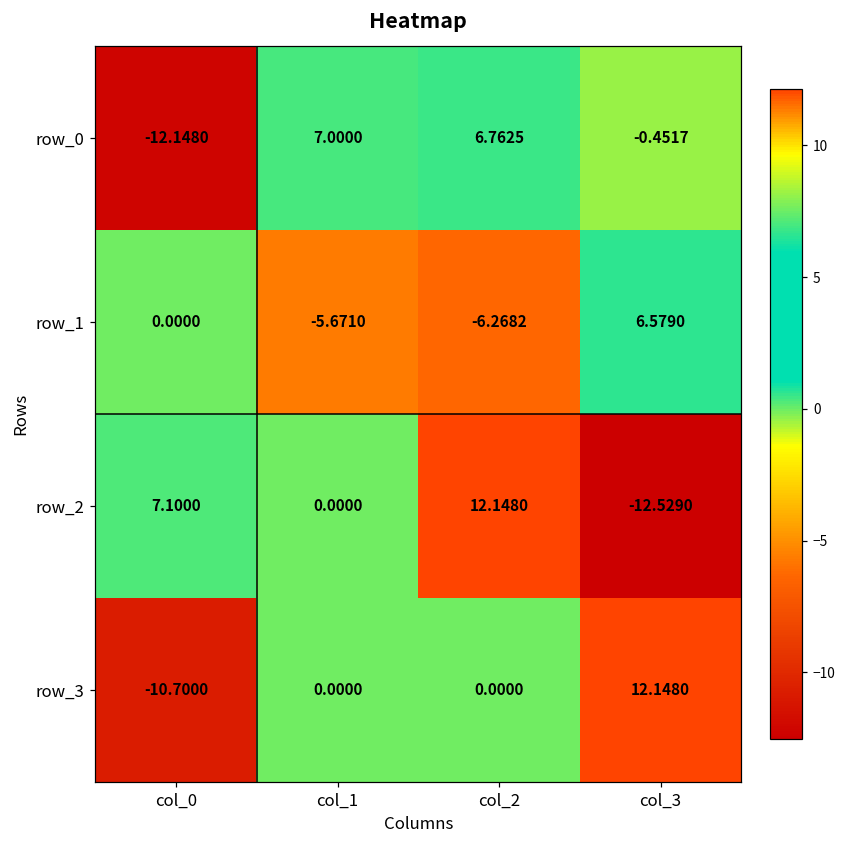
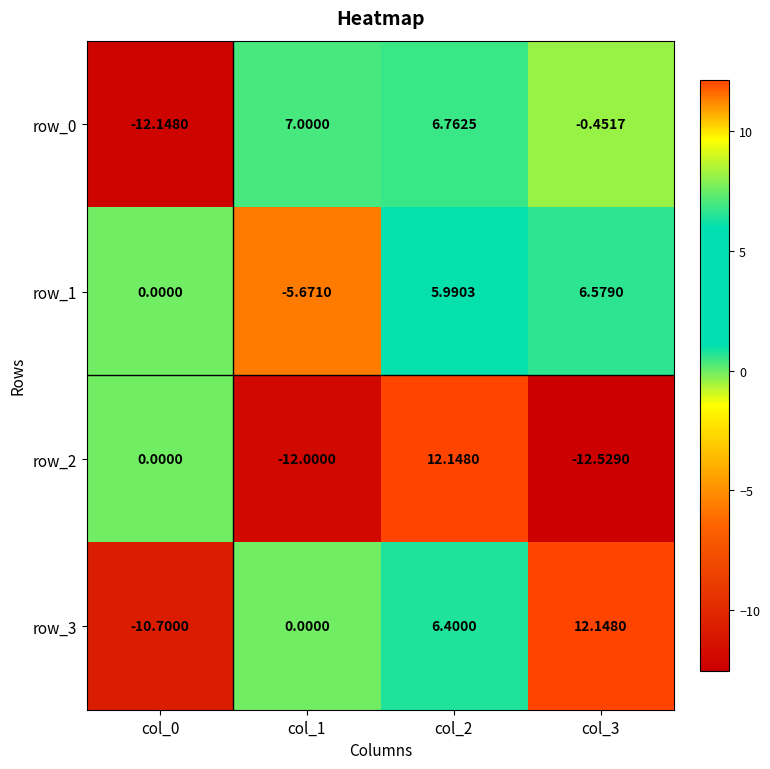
  {
    "row_0": {
      "col_0": -12.1480,
      "col_1": 7.0000,
      "col_2": 6.7625,
      "col_3": -0.4517
    },
    "row_1": {
      "col_0": 0.0000,
      "col_1": -5.6710,
-     "col_2": -6.2682,
+     "col_2": 5.9903,
      "col_3": 6.5790
    },
    "row_2": {
-     "col_0": 7.1000,
-     "col_1": 0.0000,
+     "col_0": 0.0000,
+     "col_1": -12.0000,
      "col_2": 12.1480,
      "col_3": -12.5290
    },
    "row_3": {
      "col_0": -10.7000,
      "col_1": 0.0000,
-     "col_2": 0.0000,
+     "col_2": 6.4000,
      "col_3": 12.1480
    }
  }
